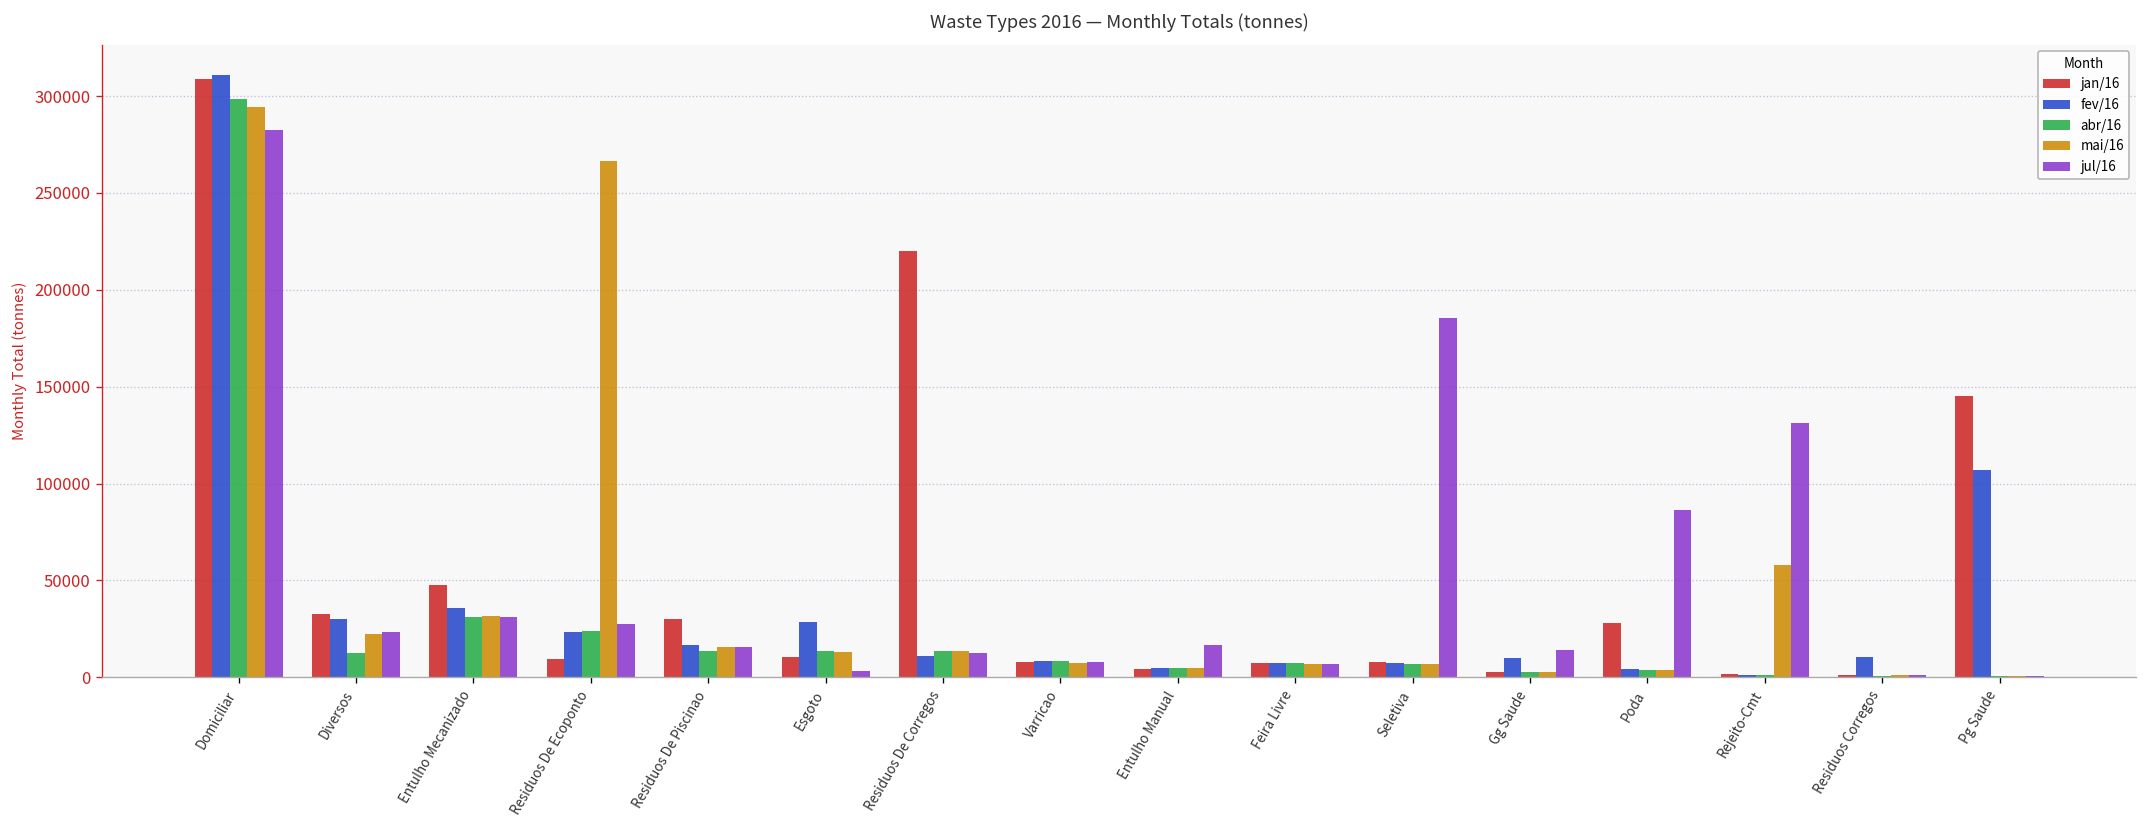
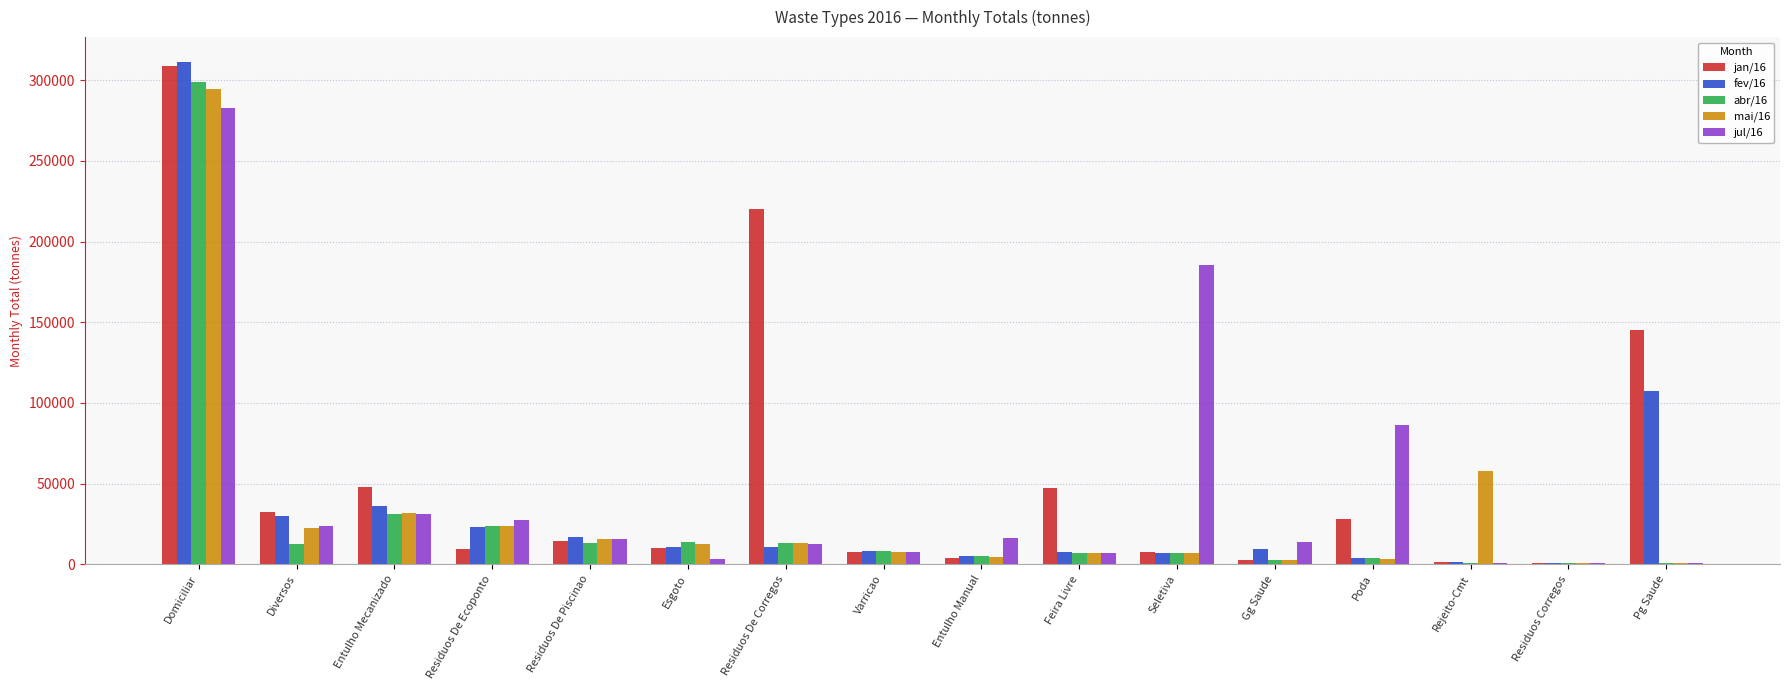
  {
    "jan/16": {
      "Domiciliar": 309000,
      "Diversos": 33000,
      "Entulho Mecanizado": 48000,
      "Residuos De Ecoponto": 9000,
-     "Residuos De Piscinao": 30000,
+     "Residuos De Piscinao": 15000,
      "Esgoto": 10000,
      "Residuos De Corregos": 220000,
      "Varricao": 8000,
      "Entulho Manual": 4000,
-     "Feira Livre": 8000,
+     "Feira Livre": 47000,
      "Seletiva": 8000,
      "Gg Saude": 3000,
      "Poda": 28000,
      "Pg Saude": 145000
    },
    "fev/16": {
      "Domiciliar": 311000,
      "Diversos": 30000,
      "Entulho Mecanizado": 36000,
      "Residuos De Ecoponto": 23000,
      "Residuos De Piscinao": 17000,
-     "Esgoto": 29000,
+     "Esgoto": 11000,
      "Residuos De Corregos": 11000,
      "Varricao": 8000,
      "Entulho Manual": 5000,
      "Feira Livre": 8000,
      "Seletiva": 7000,
      "Gg Saude": 10000,
      "Poda": 4000,
-     "Residuos Corregos": 10000,
+     "Residuos Corregos": 1000,
      "Pg Saude": 107000
    },
    "abr/16": {
      "Domiciliar": 299000,
      "Diversos": 12000,
      "Entulho Mecanizado": 31000,
      "Residuos De Ecoponto": 24000,
      "Residuos De Piscinao": 13000,
      "Esgoto": 14000,
      "Residuos De Corregos": 13000,
      "Varricao": 8000,
      "Entulho Manual": 5000,
      "Feira Livre": 7000,
      "Seletiva": 7000,
      "Gg Saude": 3000,
      "Poda": 4000
    },
    "mai/16": {
      "Domiciliar": 294000,
      "Diversos": 22000,
      "Entulho Mecanizado": 32000,
-     "Residuos De Ecoponto": 267000,
+     "Residuos De Ecoponto": 24000,
      "Residuos De Piscinao": 16000,
      "Esgoto": 13000,
      "Residuos De Corregos": 13000,
      "Varricao": 8000,
      "Entulho Manual": 5000,
      "Feira Livre": 7000,
      "Seletiva": 7000,
      "Gg Saude": 3000,
      "Poda": 4000,
      "Rejeito-Cmt": 58000
    },
    "jul/16": {
      "Domiciliar": 283000,
      "Diversos": 24000,
      "Entulho Mecanizado": 31000,
      "Residuos De Ecoponto": 28000,
      "Residuos De Piscinao": 16000,
      "Esgoto": 3000,
      "Residuos De Corregos": 12000,
      "Varricao": 8000,
      "Entulho Manual": 17000,
      "Feira Livre": 7000,
      "Seletiva": 186000,
      "Gg Saude": 14000,
      "Poda": 86000,
-     "Rejeito-Cmt": 131000
+     "Rejeito-Cmt": 1000
    }
  }
